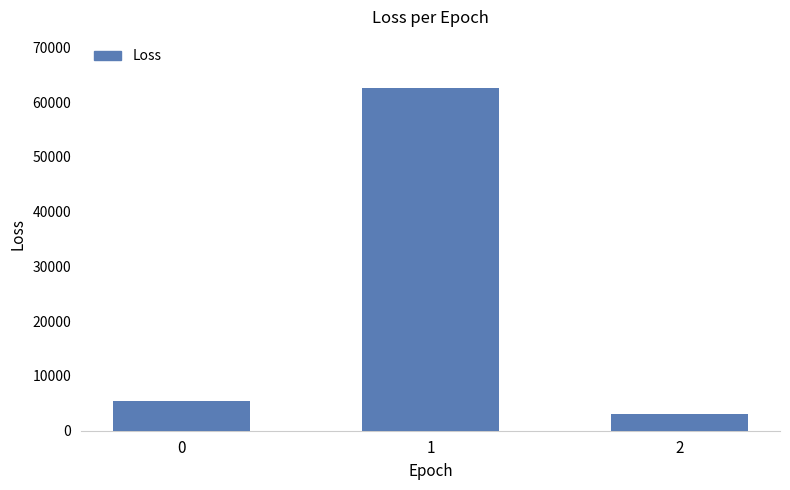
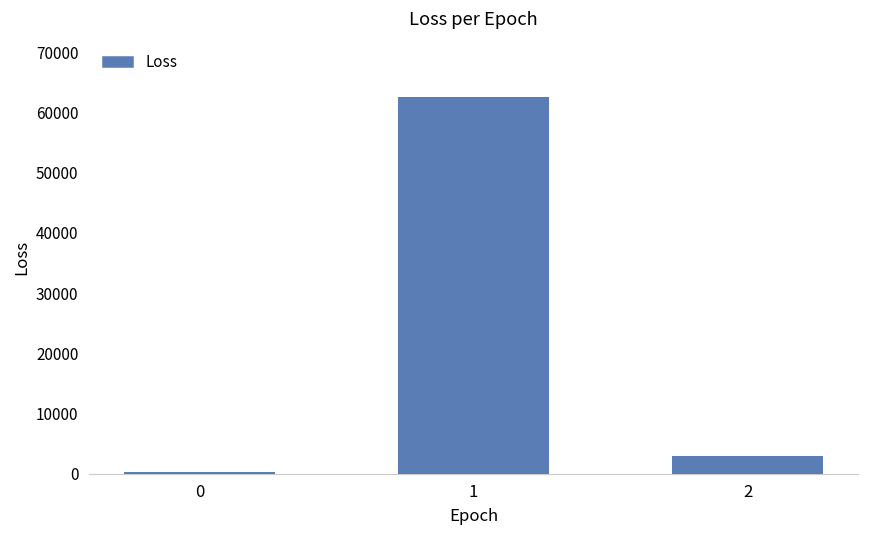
  {
-   "0": 5000,
+   "0": 0,
    "1": 63000,
    "2": 3000
  }
